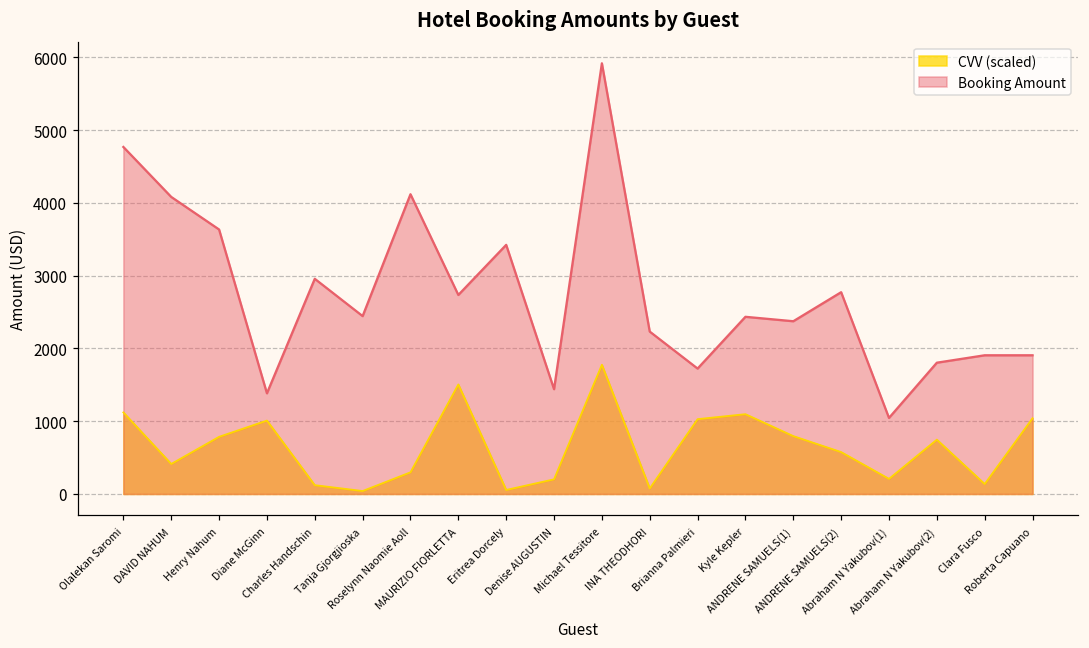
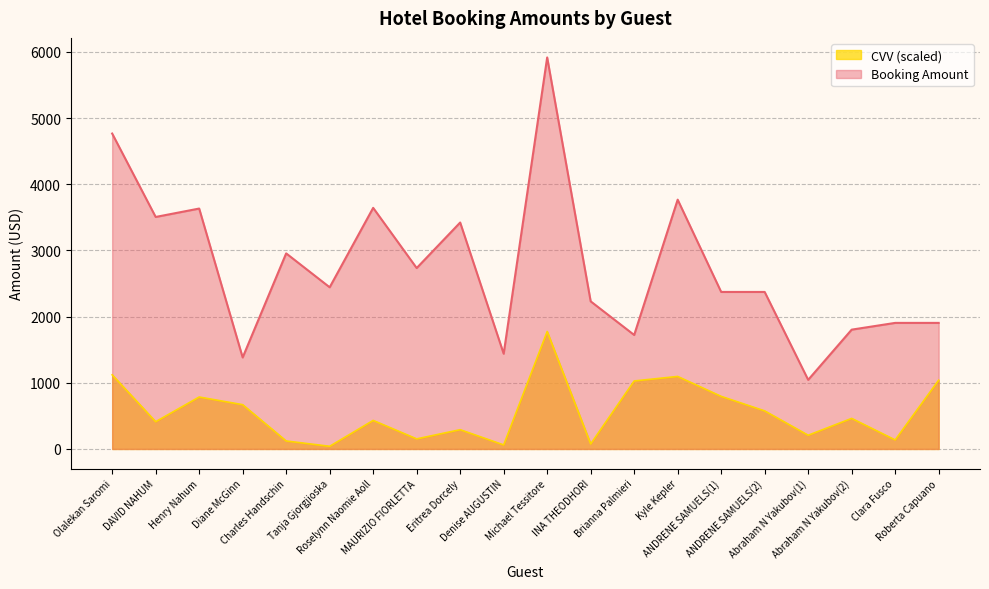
  {
    "CVV (scaled)": {
      "Olalekan Saromi": 1100,
      "DAVID NAHUM": 400,
      "Henry Nahum": 800,
-     "Diane McGinn": 1000,
+     "Diane McGinn": 700,
      "Charles Handschin": 100,
      "Tanja Gjorgjioska": 0,
-     "Roselynn Naomie Aoll": 300,
-     "MAURIZIO FIORLETTA": 1500,
-     "Eritrea Dorcely": 100,
-     "Denise AUGUSTIN": 200,
+     "Roselynn Naomie Aoll": 400,
+     "MAURIZIO FIORLETTA": 200,
+     "Eritrea Dorcely": 300,
+     "Denise AUGUSTIN": 100,
      "Michael Tessitore": 1800,
      "INA THEODHORI": 100,
      "Brianna Palmieri": 1000,
      "Kyle Kepler": 1100,
      "ANDRENE SAMUELS(1)": 800,
      "ANDRENE SAMUELS(2)": 600,
      "Abraham N Yakubov(1)": 200,
-     "Abraham N Yakubov(2)": 700,
+     "Abraham N Yakubov(2)": 500,
      "Clara Fusco": 100,
      "Roberta Capuano": 1000
    },
    "Booking Amount": {
      "Olalekan Saromi": 4800,
-     "DAVID NAHUM": 4100,
+     "DAVID NAHUM": 3500,
      "Henry Nahum": 3600,
      "Diane McGinn": 1400,
      "Charles Handschin": 3000,
      "Tanja Gjorgjioska": 2400,
-     "Roselynn Naomie Aoll": 4100,
+     "Roselynn Naomie Aoll": 3600,
      "MAURIZIO FIORLETTA": 2700,
      "Eritrea Dorcely": 3400,
      "Denise AUGUSTIN": 1400,
      "Michael Tessitore": 5900,
      "INA THEODHORI": 2200,
      "Brianna Palmieri": 1700,
-     "Kyle Kepler": 2400,
+     "Kyle Kepler": 3800,
      "ANDRENE SAMUELS(1)": 2400,
-     "ANDRENE SAMUELS(2)": 2800,
+     "ANDRENE SAMUELS(2)": 2400,
      "Abraham N Yakubov(1)": 1000,
      "Abraham N Yakubov(2)": 1800,
      "Clara Fusco": 1900,
      "Roberta Capuano": 1900
    }
  }
